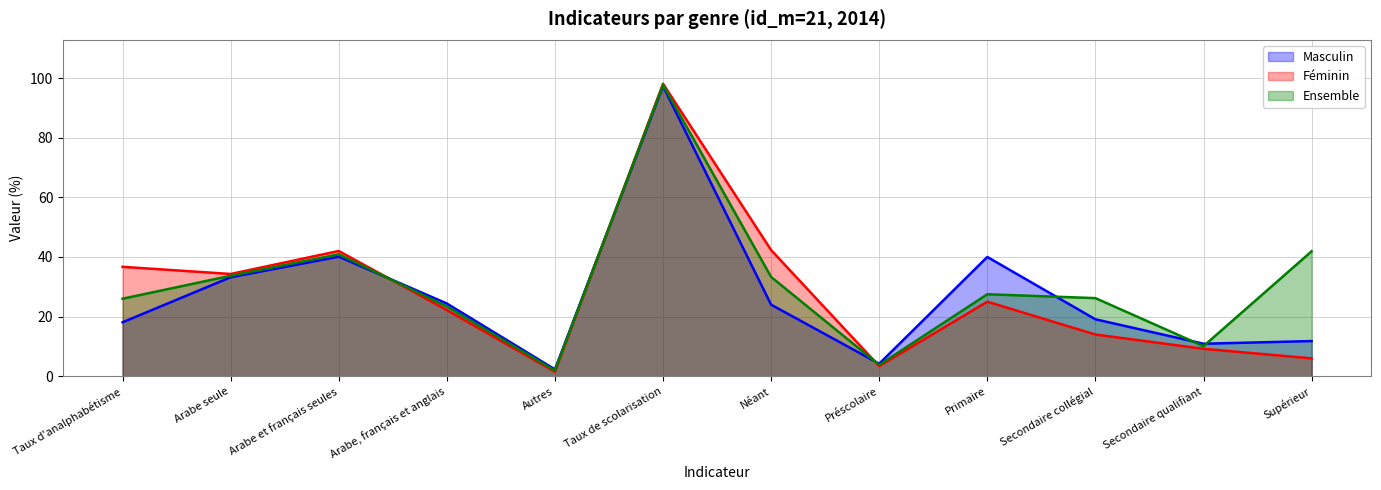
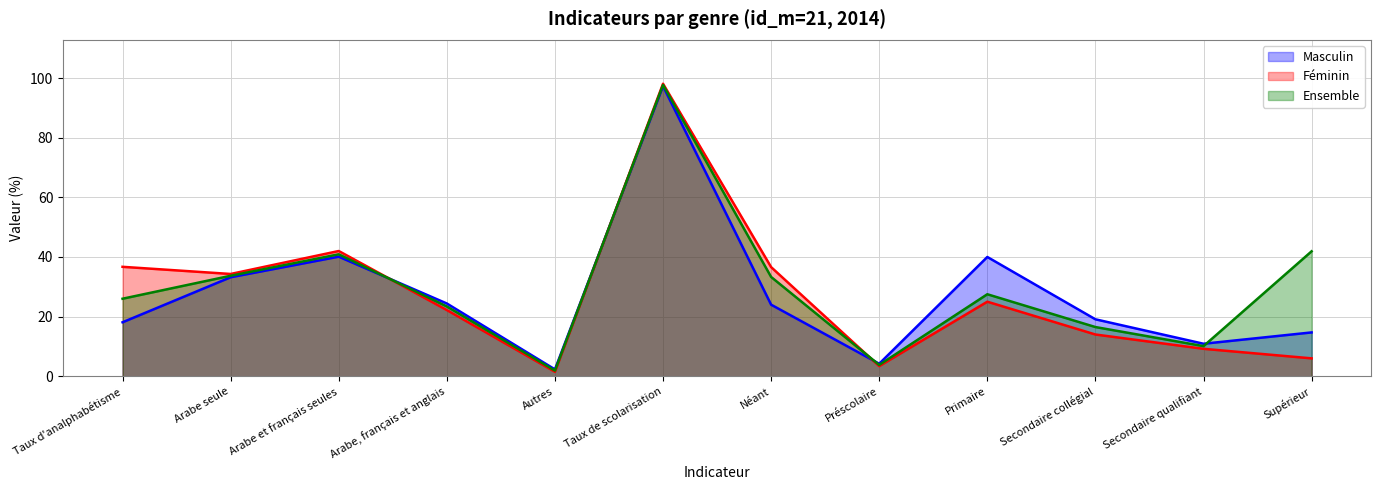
  {
    "Masculin": {
      "Taux d'analphabétisme": 18,
      "Arabe, français et anglais": 24,
      "Néant": 24,
      "Primaire": 40,
      "Secondaire collégial": 19,
-     "Supérieur": 12
+     "Supérieur": 15
    },
    "Féminin": {
      "Taux d'analphabétisme": 37,
      "Arabe et français seules": 42,
      "Arabe, français et anglais": 22,
-     "Néant": 42,
+     "Néant": 37,
      "Primaire": 25,
      "Secondaire collégial": 14,
      "Secondaire qualifiant": 9,
      "Supérieur": 6
    },
    "Ensemble": {
      "Taux d'analphabétisme": 26,
      "Arabe, français et anglais": 23,
      "Néant": 33,
      "Primaire": 28,
-     "Secondaire collégial": 26,
+     "Secondaire collégial": 17,
      "Supérieur": 42
    }
  }
